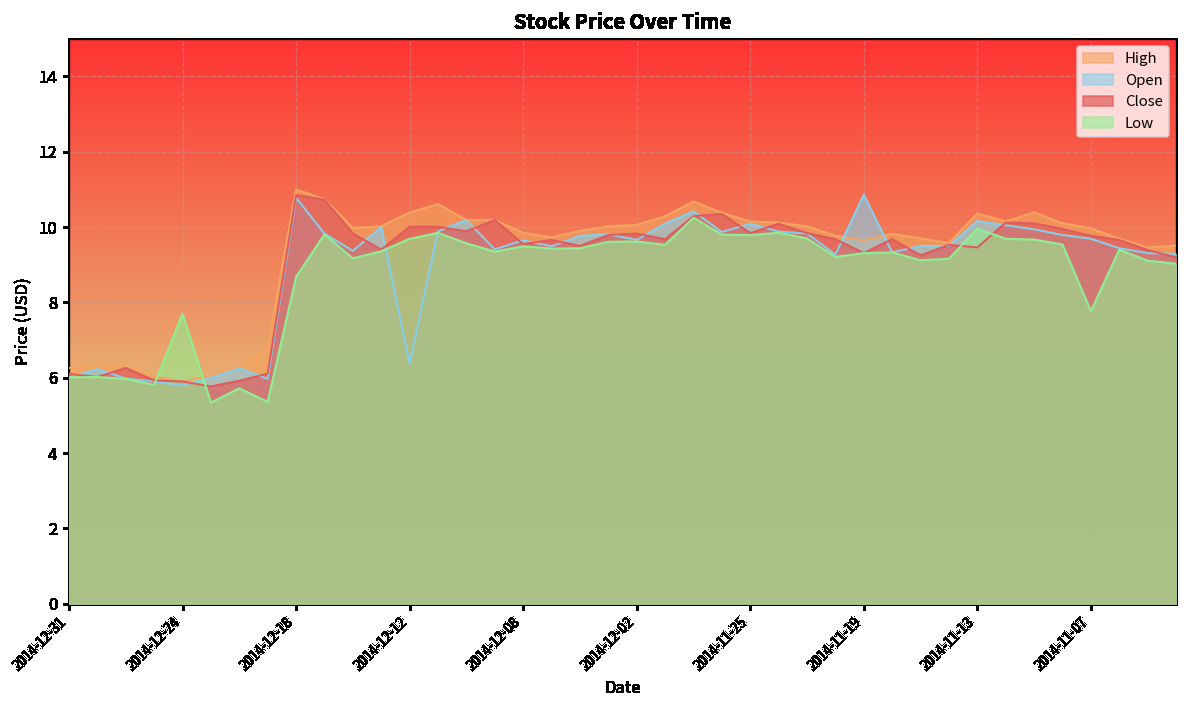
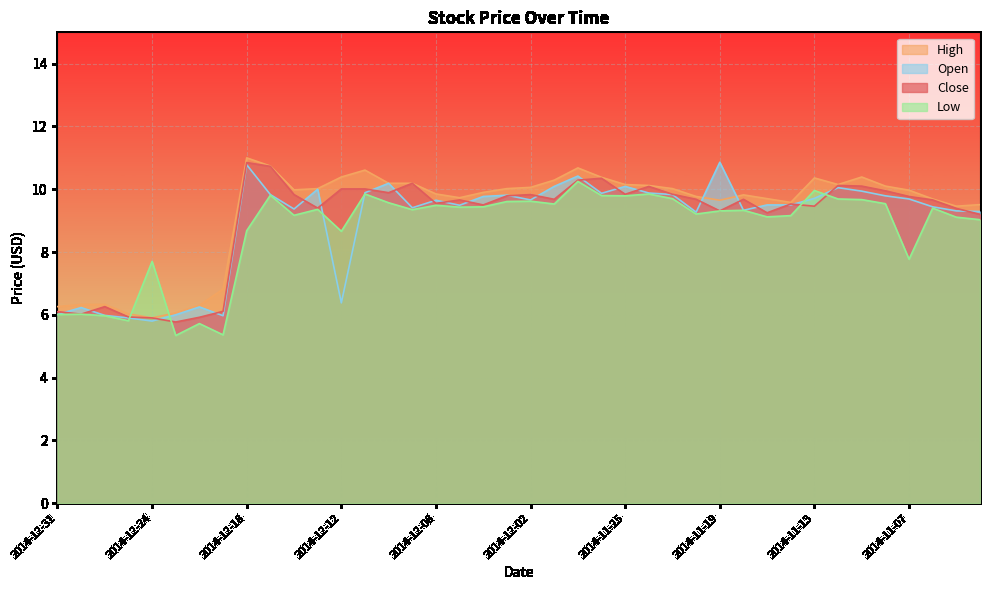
  {
    "Open": {
      "2014-12-24": 5.8,
      "2014-12-12": 6.4,
      "2014-12-08": 9.7,
      "2014-11-19": 10.9,
-     "2014-11-13": 10.2
+     "2014-11-13": 9.7
    },
    "Low": {
      "2014-12-24": 7.7,
      "2014-12-18": 8.7,
-     "2014-12-12": 9.7,
+     "2014-12-12": 8.7,
      "2014-11-13": 10.0,
      "2014-11-07": 7.8
    }
  }
